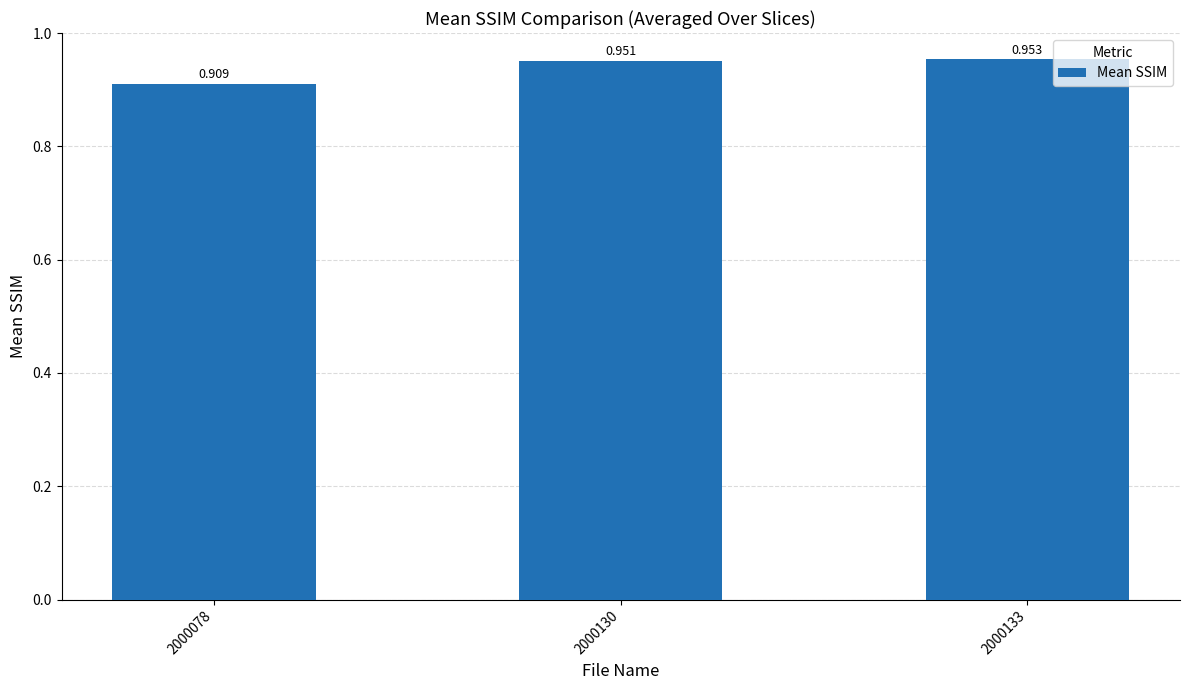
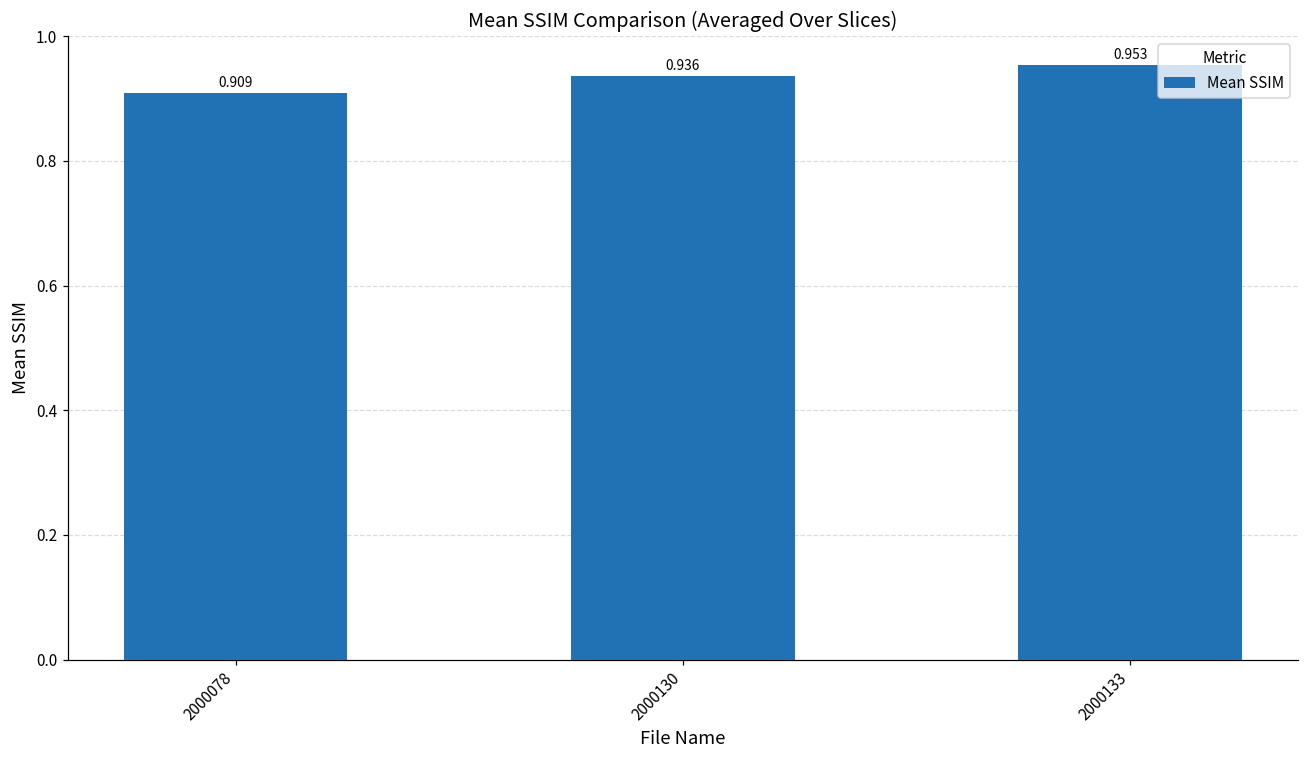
  {
    "2000078": 0.909,
-   "2000130": 0.951,
+   "2000130": 0.936,
    "2000133": 0.953
  }
